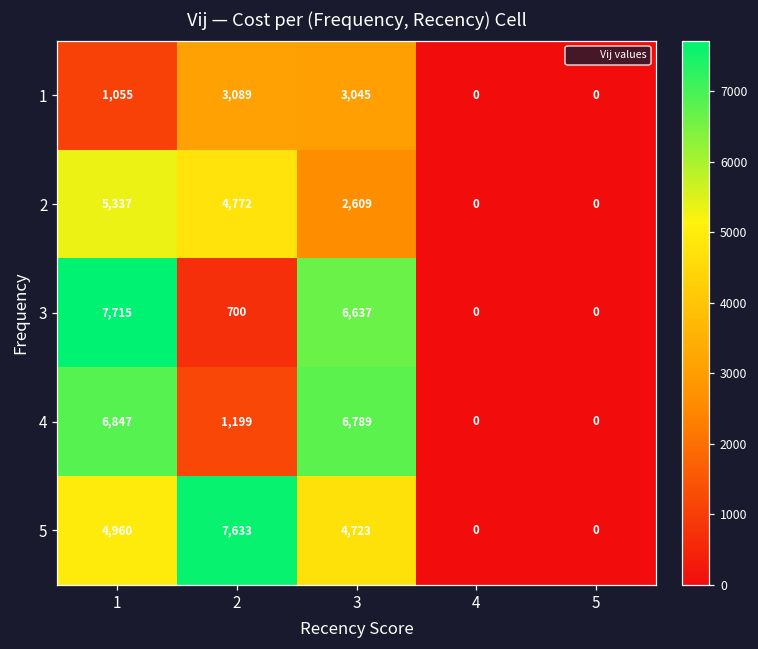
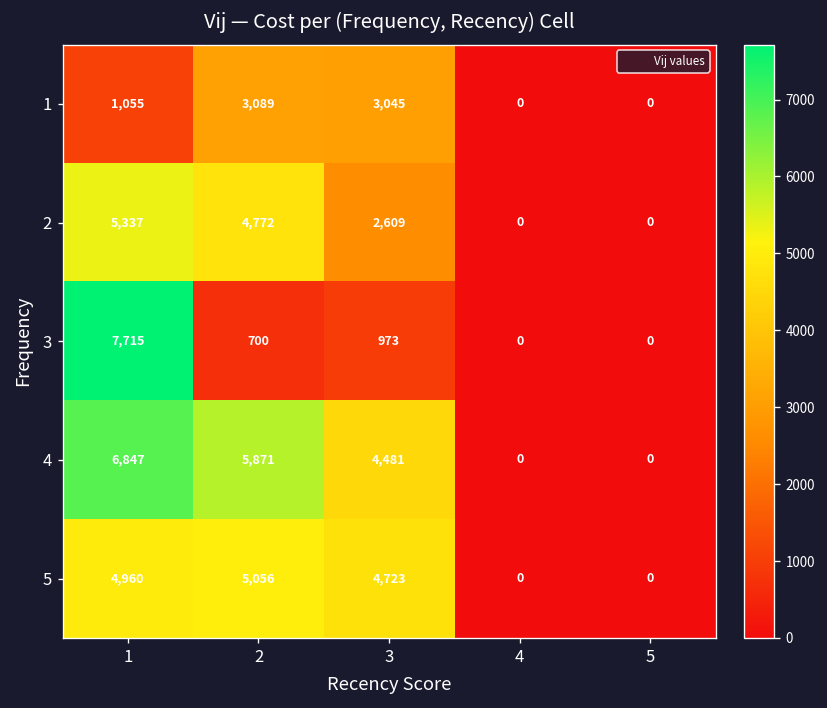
  {
    "1": {
      "1": "1,055",
      "2": "3,089",
      "3": "3,045",
      "4": "0",
      "5": "0"
    },
    "2": {
      "1": "5,337",
      "2": "4,772",
      "3": "2,609",
      "4": "0",
      "5": "0"
    },
    "3": {
      "1": "7,715",
      "2": "700",
-     "3": "6,637",
+     "3": "973",
      "4": "0",
      "5": "0"
    },
    "4": {
      "1": "6,847",
-     "2": "1,199",
-     "3": "6,789",
+     "2": "5,871",
+     "3": "4,481",
      "4": "0",
      "5": "0"
    },
    "5": {
      "1": "4,960",
-     "2": "7,633",
+     "2": "5,056",
      "3": "4,723",
      "4": "0",
      "5": "0"
    }
  }
